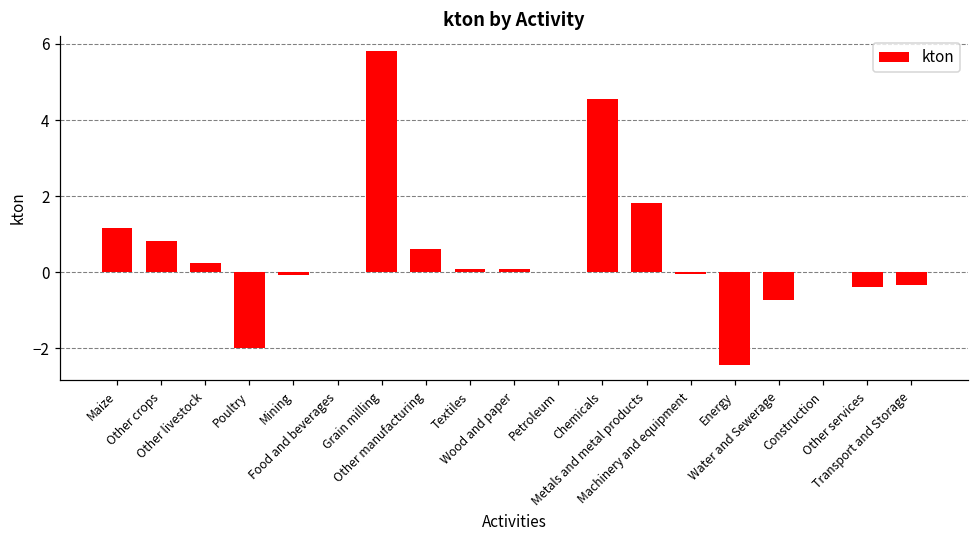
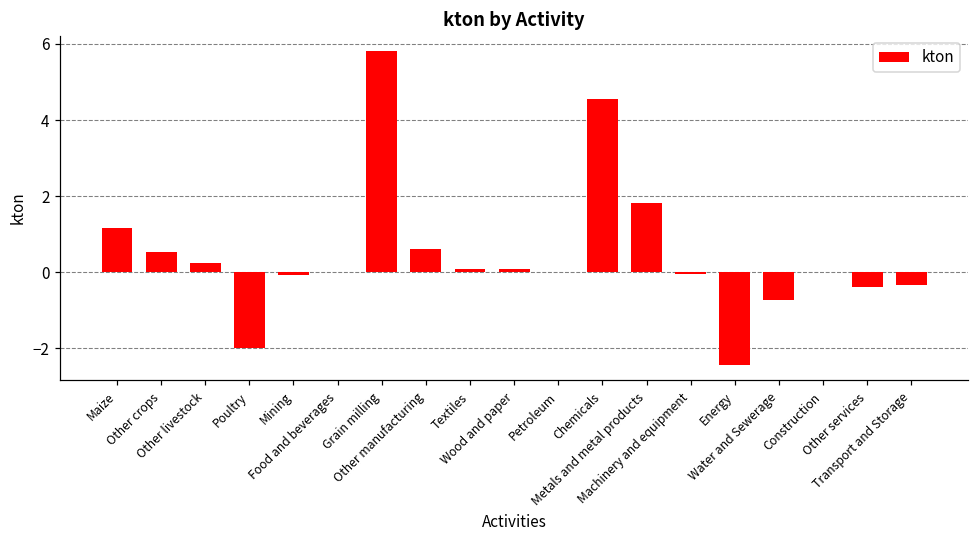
  {
    "Maize": 1.2,
-   "Other crops": 0.8,
+   "Other crops": 0.5,
    "Other livestock": 0.3,
    "Poultry": -2.0,
    "Mining": -0.1,
    "Grain milling": 5.8,
    "Other manufacturing": 0.6,
    "Textiles": 0.1,
    "Wood and paper": 0.1,
    "Chemicals": 4.5,
    "Metals and metal products": 1.8,
    "Energy": -2.4,
    "Water and Sewerage": -0.7,
    "Other services": -0.4,
    "Transport and Storage": -0.3
  }
